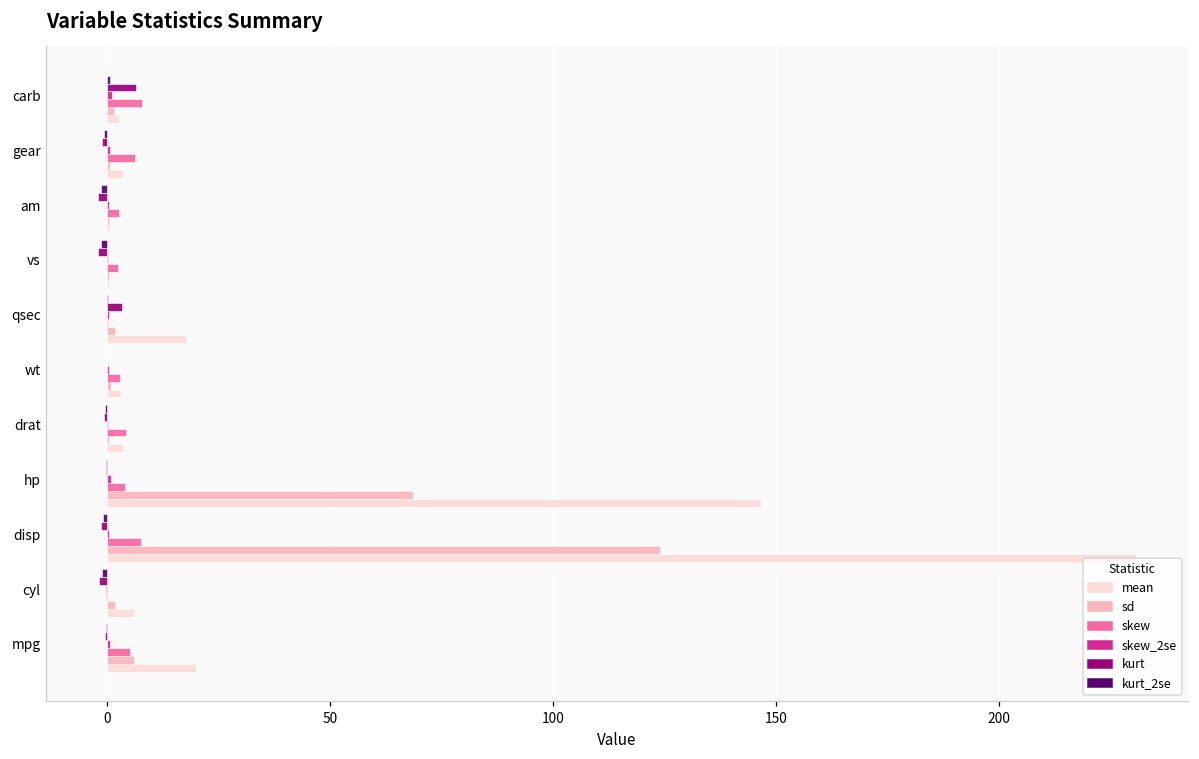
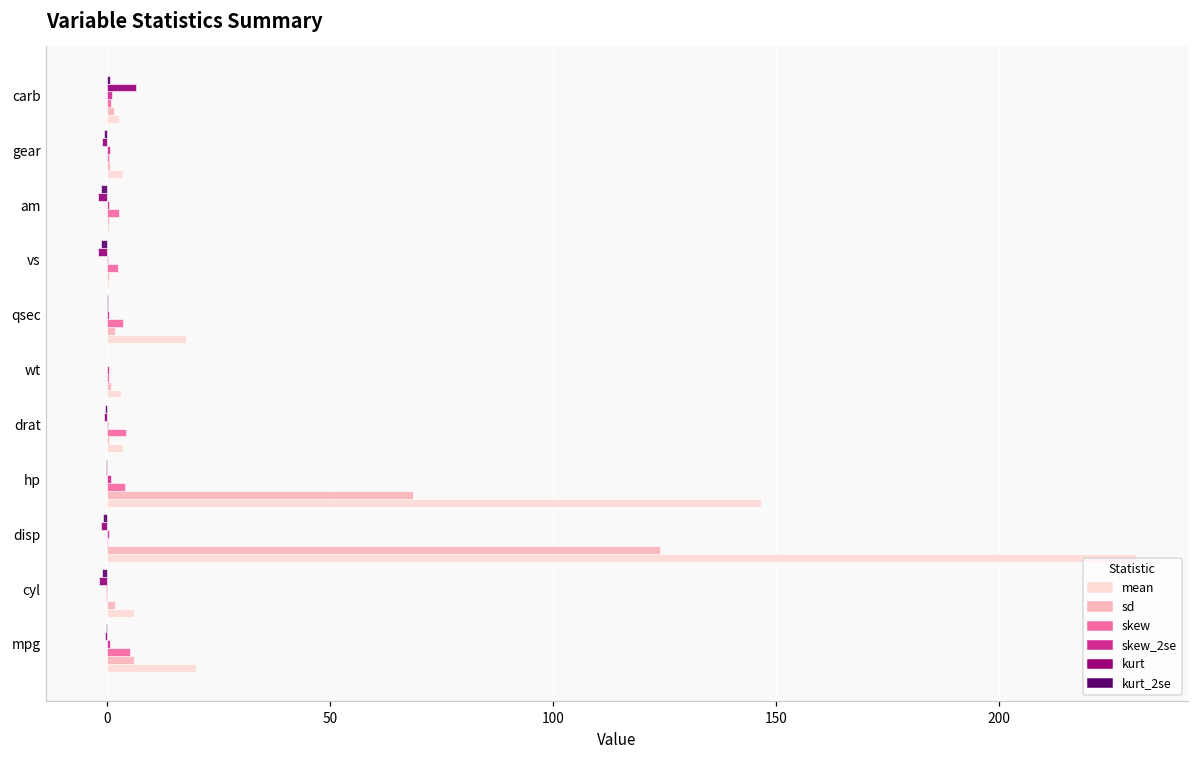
  {
    "skew": {
-     "carb": 8,
-     "gear": 6,
+     "carb": 1,
+     "gear": 1,
      "am": 3,
      "vs": 3,
-     "qsec": 0,
-     "wt": 3,
+     "qsec": 4,
+     "wt": 0,
      "drat": 4,
      "hp": 4,
-     "disp": 8,
+     "disp": 0,
      "mpg": 5
    },
    "skew_2se": {
      "carb": 1,
      "gear": 1,
      "hp": 1,
      "mpg": 1
    },
    "kurt": {
      "carb": 7,
      "gear": -1,
      "am": -2,
      "vs": -2,
-     "qsec": 3,
+     "qsec": 0,
      "drat": -1,
      "disp": -1,
      "cyl": -2
    },
    "kurt_2se": {
      "carb": 1,
      "gear": -1,
      "am": -1,
      "vs": -1,
      "disp": -1,
      "cyl": -1
    }
  }
